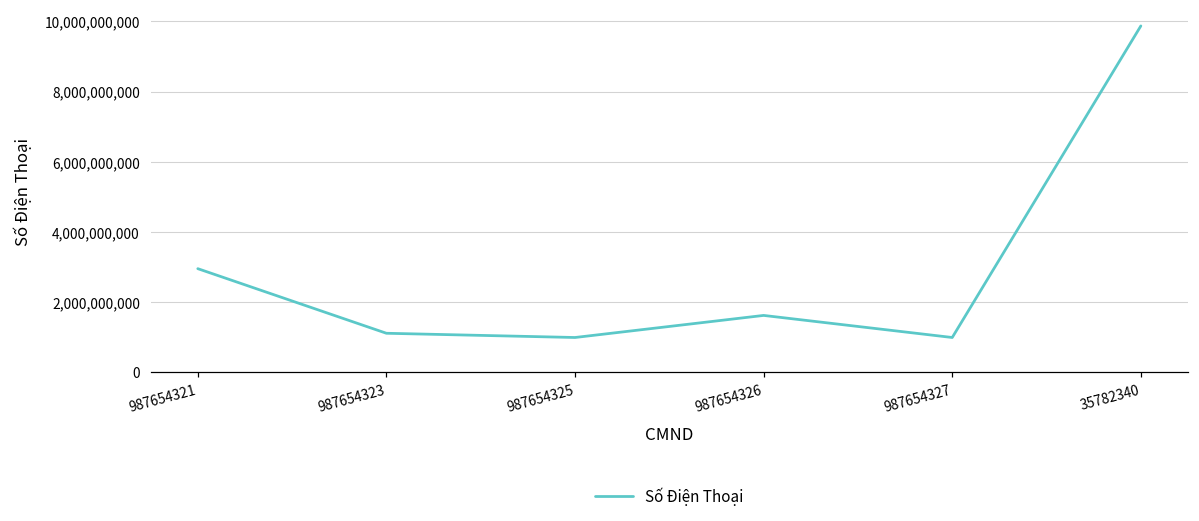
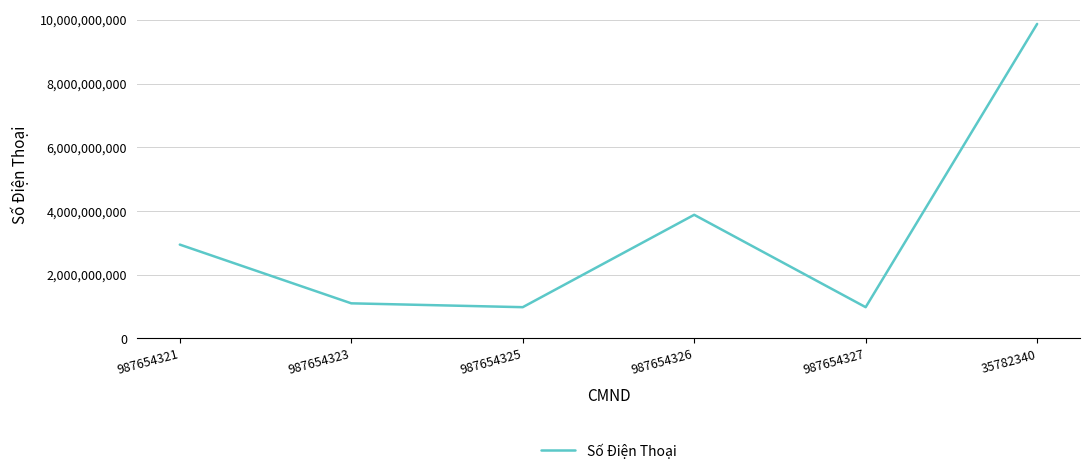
  {
    "987654321": "2,900,000,000",
    "987654323": "1,100,000,000",
    "987654325": "1,000,000,000",
-   "987654326": "1,600,000,000",
+   "987654326": "3,900,000,000",
    "987654327": "1,000,000,000",
    "35782340": "9,900,000,000"
  }
